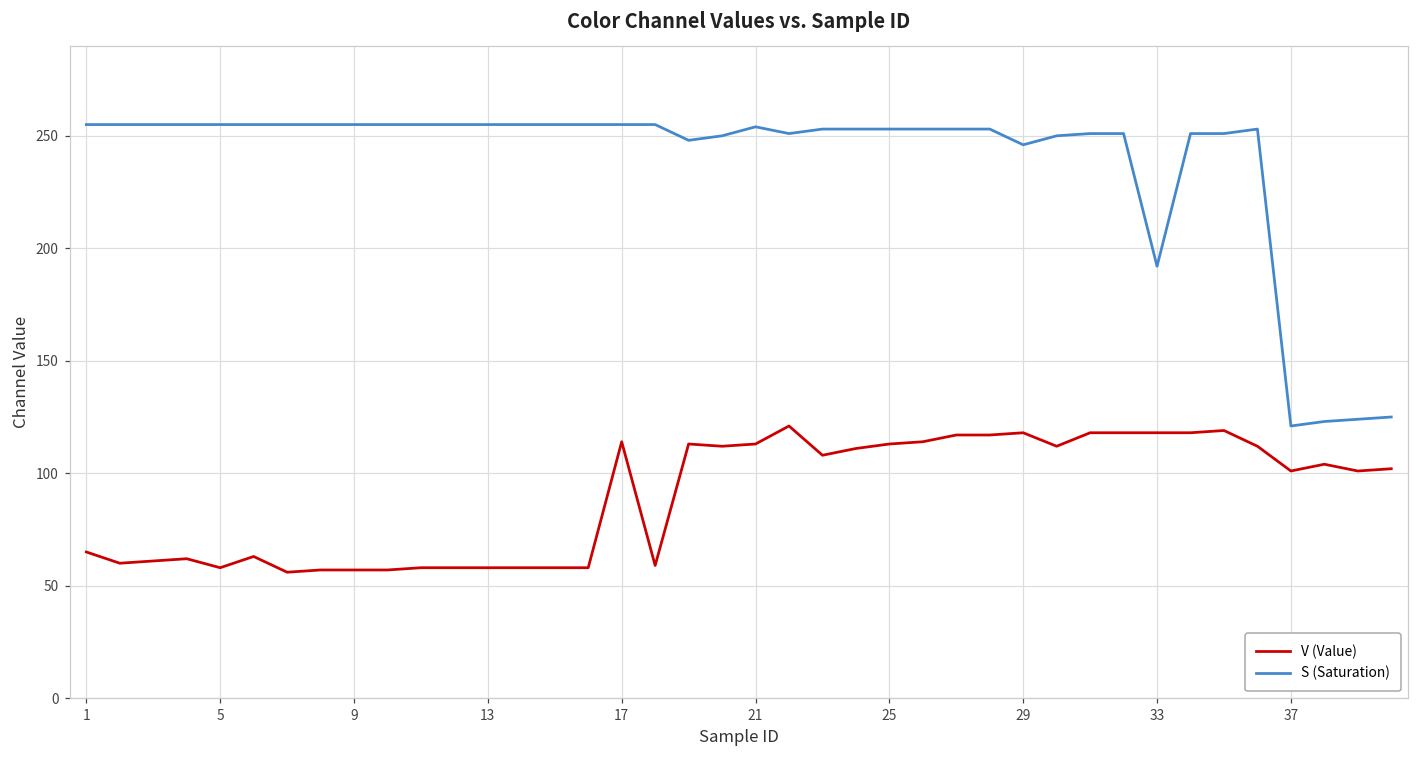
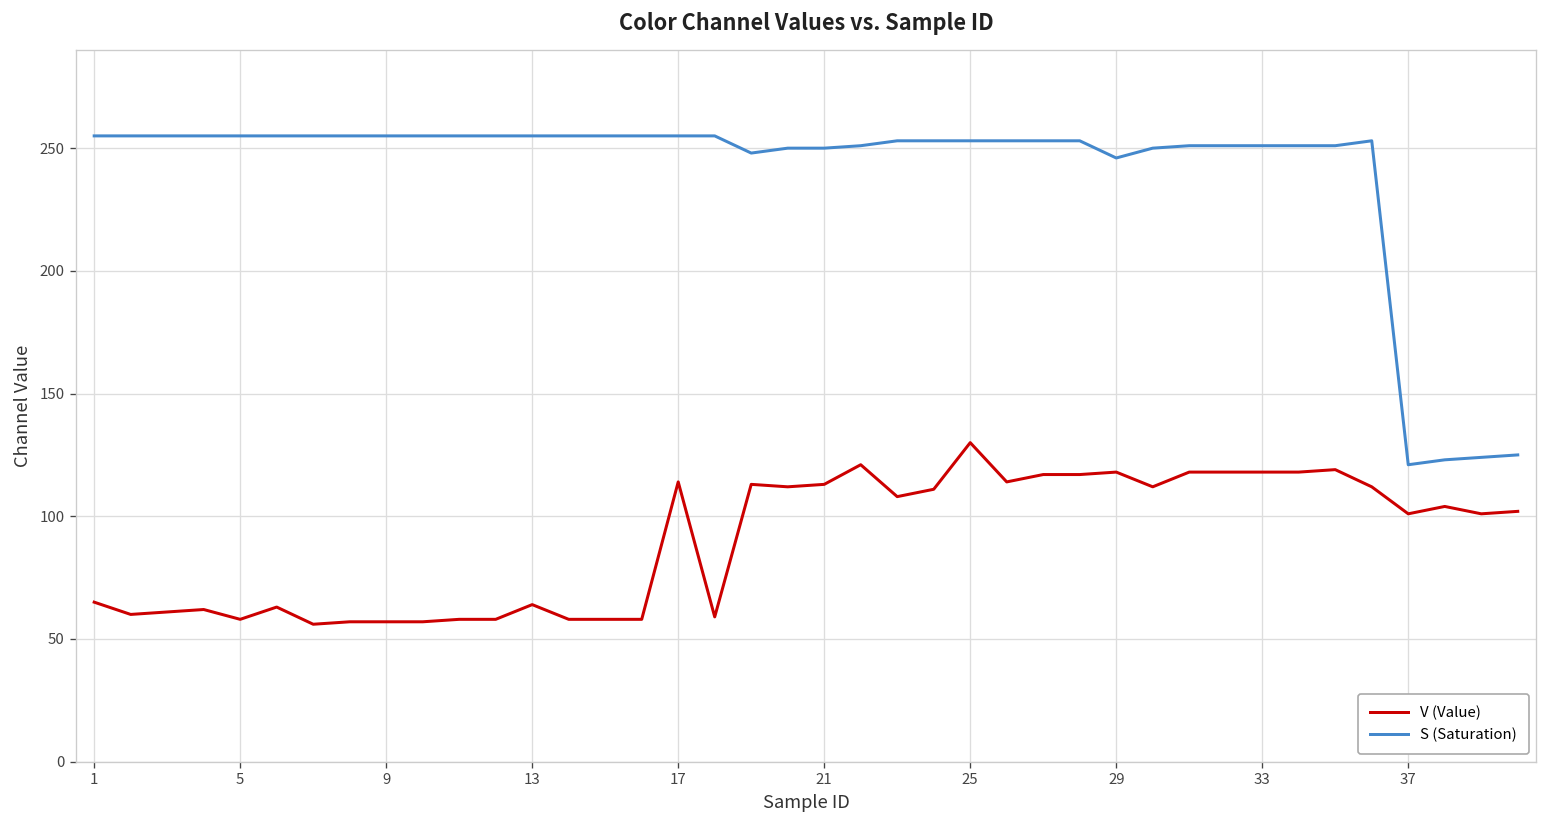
  {
    "V (Value)": {
      "1": 65,
      "5": 58,
      "9": 57,
-     "13": 58,
+     "13": 64,
      "17": 114,
      "21": 113,
-     "25": 113,
+     "25": 130,
      "29": 118,
      "33": 118,
      "37": 101
    },
    "S (Saturation)": {
      "1": 255,
      "5": 255,
      "9": 255,
      "13": 255,
      "17": 255,
-     "21": 254,
+     "21": 250,
      "25": 253,
      "29": 246,
-     "33": 192,
+     "33": 251,
      "37": 121
    }
  }
